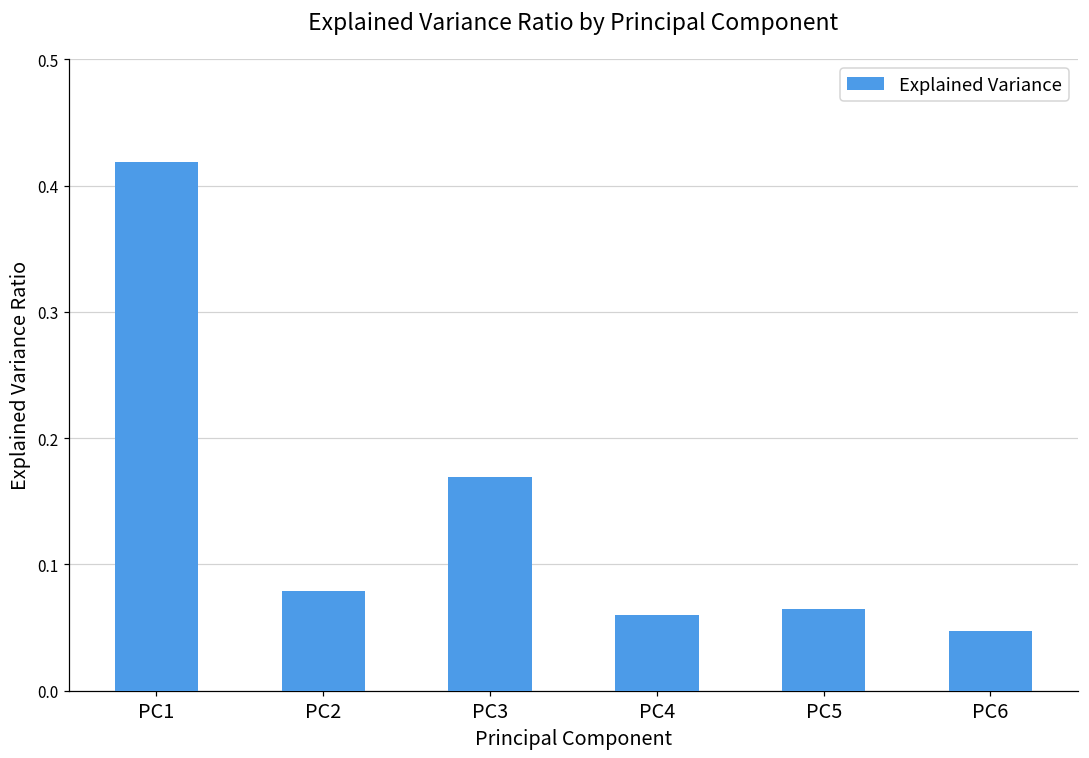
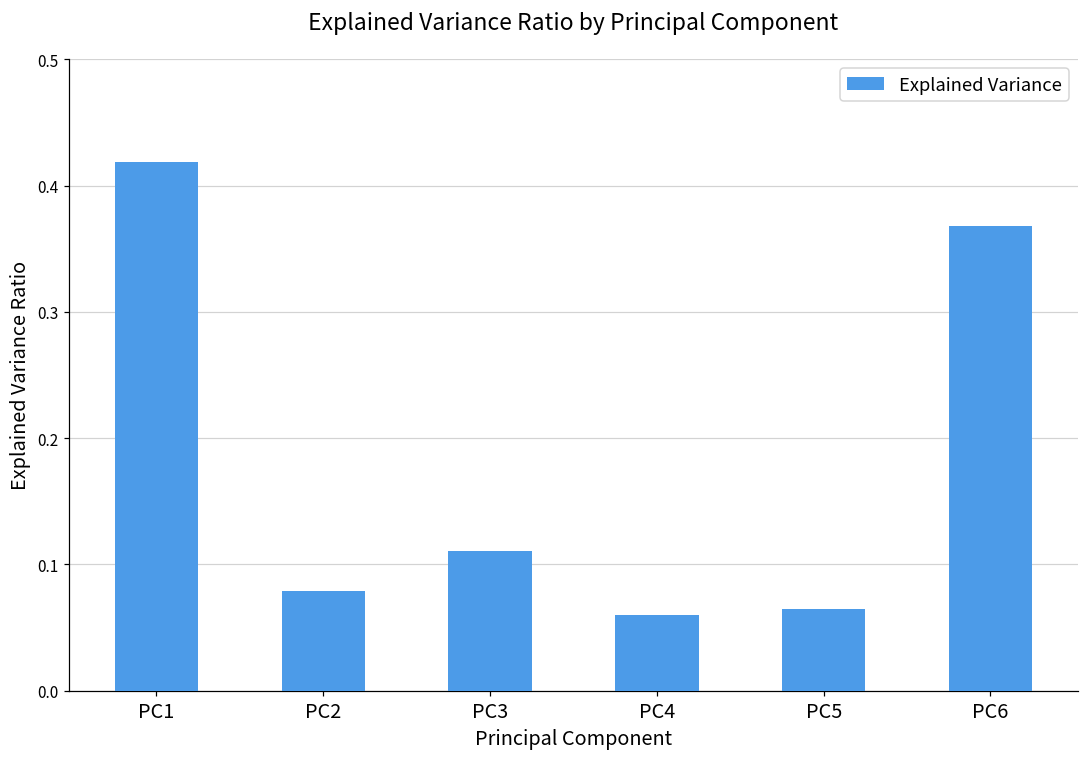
  {
    "PC1": 0.419,
    "PC2": 0.079,
-   "PC3": 0.169,
+   "PC3": 0.111,
    "PC4": 0.060,
    "PC5": 0.065,
-   "PC6": 0.047
+   "PC6": 0.368
  }
